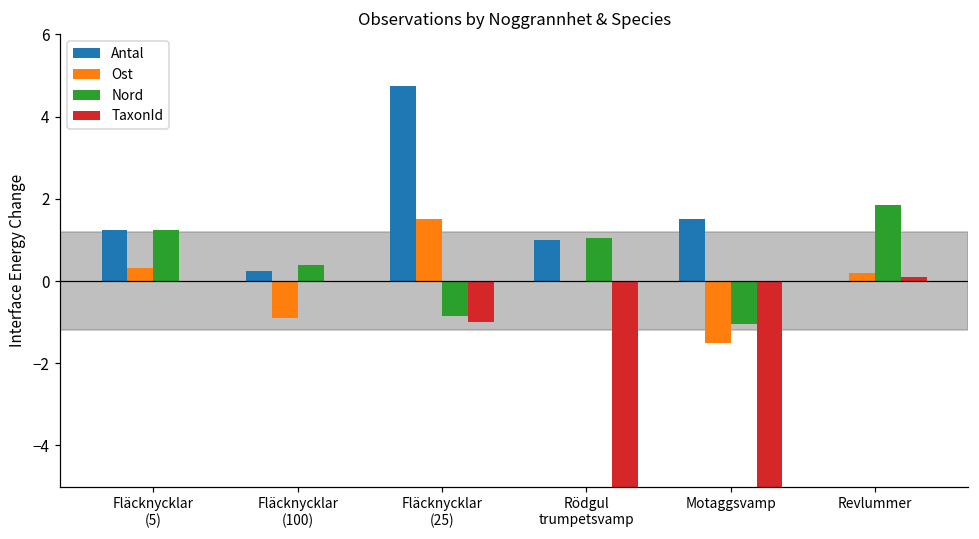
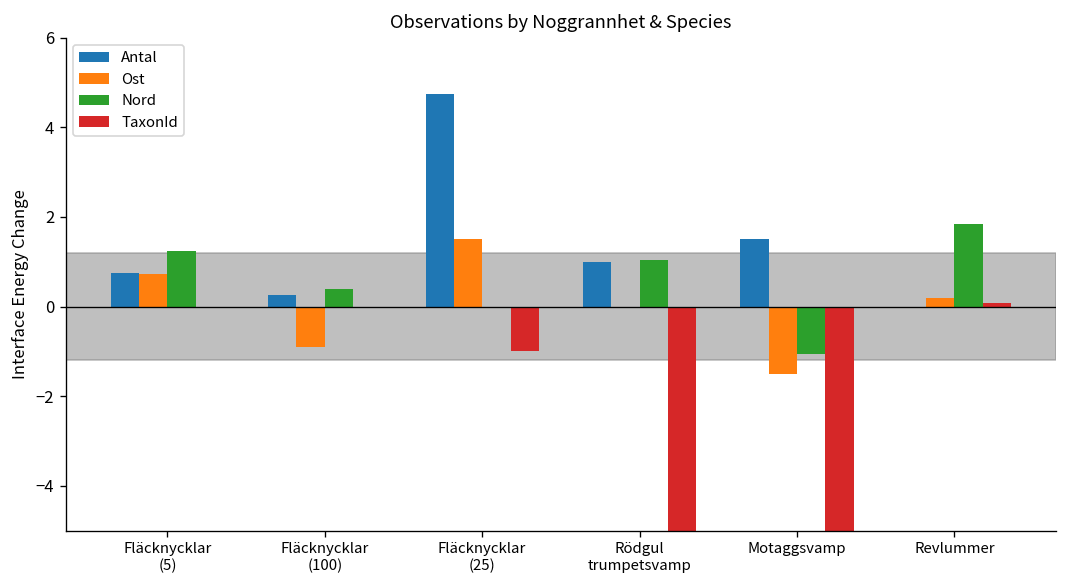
  {
    "Antal": {
-     "Fläcknycklar (5)": 1.3,
+     "Fläcknycklar (5)": 0.8,
      "Fläcknycklar (100)": 0.3,
      "Fläcknycklar (25)": 4.8,
      "Rödgul trumpetsvamp": 1.0,
      "Motaggsvamp": 1.5,
      "Revlummer": 0.0
    },
    "Ost": {
-     "Fläcknycklar (5)": 0.3,
+     "Fläcknycklar (5)": 0.7,
      "Fläcknycklar (100)": -0.9,
      "Fläcknycklar (25)": 1.5,
      "Rödgul trumpetsvamp": 0.0,
      "Motaggsvamp": -1.5,
      "Revlummer": 0.2
    },
    "Nord": {
      "Fläcknycklar (5)": 1.3,
      "Fläcknycklar (100)": 0.4,
-     "Fläcknycklar (25)": -0.9,
+     "Fläcknycklar (25)": 0.0,
      "Rödgul trumpetsvamp": 1.1,
      "Motaggsvamp": -1.1,
      "Revlummer": 1.9
    },
    "TaxonId": {
      "Fläcknycklar (5)": 0.0,
      "Fläcknycklar (100)": 0.0,
      "Fläcknycklar (25)": -1.0,
      "Revlummer": 0.1
    }
  }
